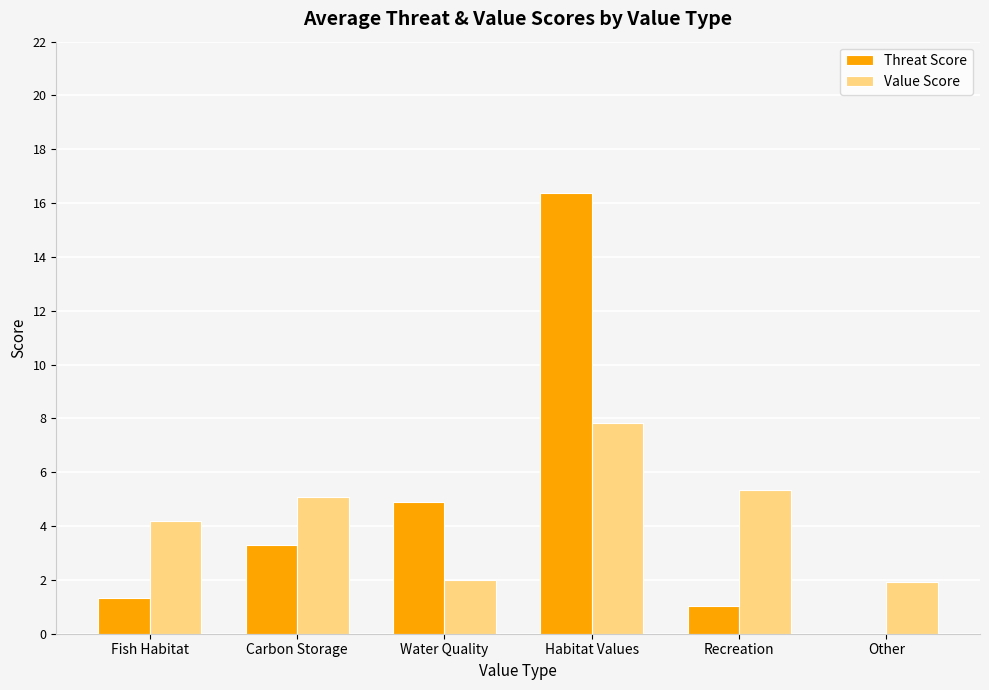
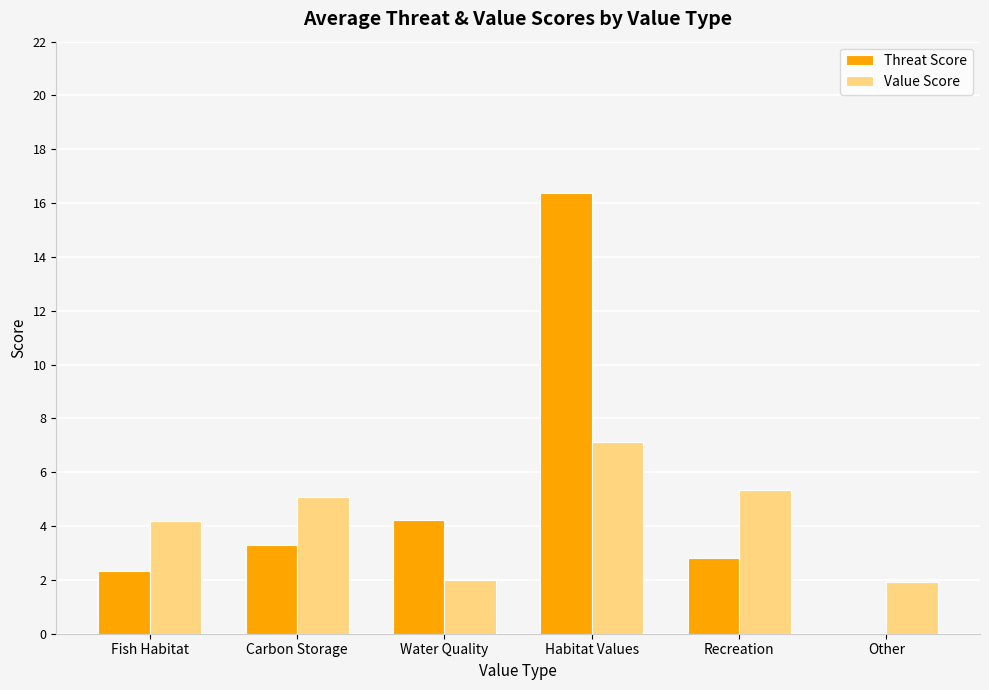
  {
    "Threat Score": {
-     "Fish Habitat": 1.3,
+     "Fish Habitat": 2.3,
      "Carbon Storage": 3.3,
-     "Water Quality": 4.9,
+     "Water Quality": 4.2,
      "Habitat Values": 16.4,
-     "Recreation": 1.0,
+     "Recreation": 2.8,
      "Other": 0.0
    },
    "Value Score": {
      "Fish Habitat": 4.2,
      "Carbon Storage": 5.1,
      "Water Quality": 2.0,
-     "Habitat Values": 7.8,
+     "Habitat Values": 7.1,
      "Recreation": 5.3,
      "Other": 1.9
    }
  }
